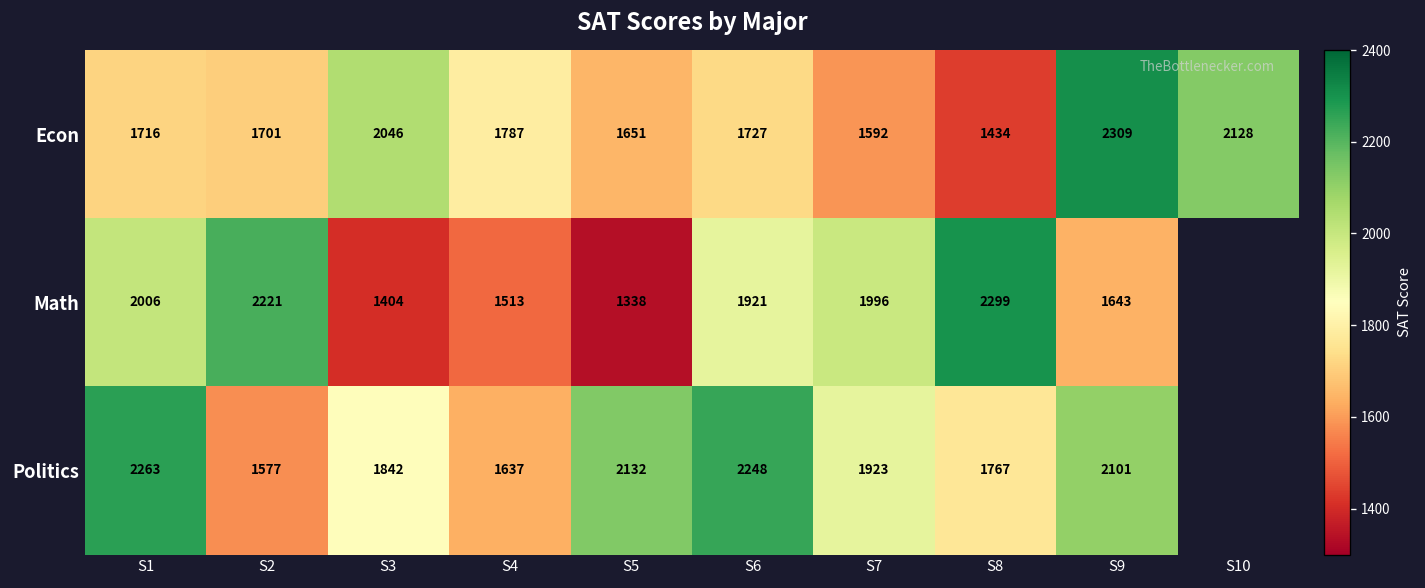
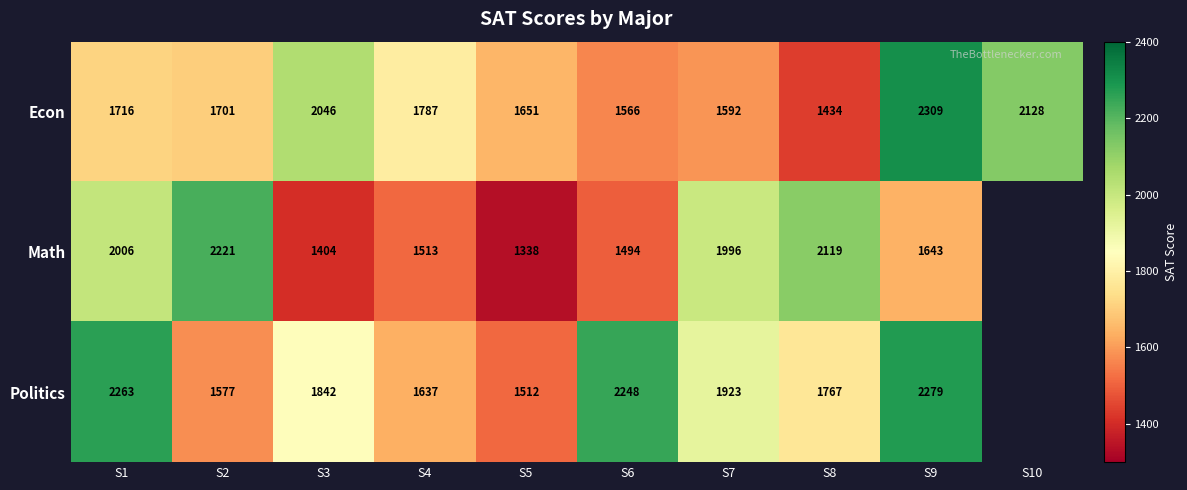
  {
    "Econ": {
      "S1": 1716,
      "S2": 1701,
      "S3": 2046,
      "S4": 1787,
      "S5": 1651,
-     "S6": 1727,
+     "S6": 1566,
      "S7": 1592,
      "S8": 1434,
      "S9": 2309
    },
    "Math": {
      "S1": 2006,
      "S2": 2221,
      "S3": 1404,
      "S4": 1513,
      "S5": 1338,
-     "S6": 1921,
+     "S6": 1494,
      "S7": 1996,
-     "S8": 2299,
+     "S8": 2119,
      "S9": 1643
    },
    "Politics": {
      "S1": 2263,
      "S2": 1577,
      "S3": 1842,
      "S4": 1637,
-     "S5": 2132,
+     "S5": 1512,
      "S6": 2248,
      "S7": 1923,
      "S8": 1767,
-     "S9": 2101
+     "S9": 2279
    }
  }
